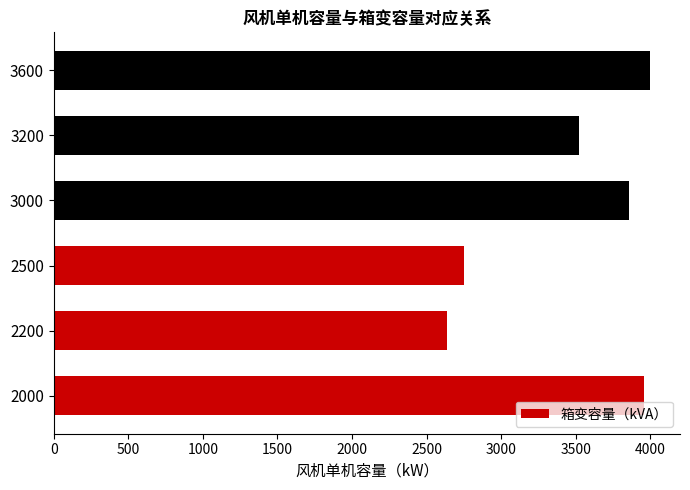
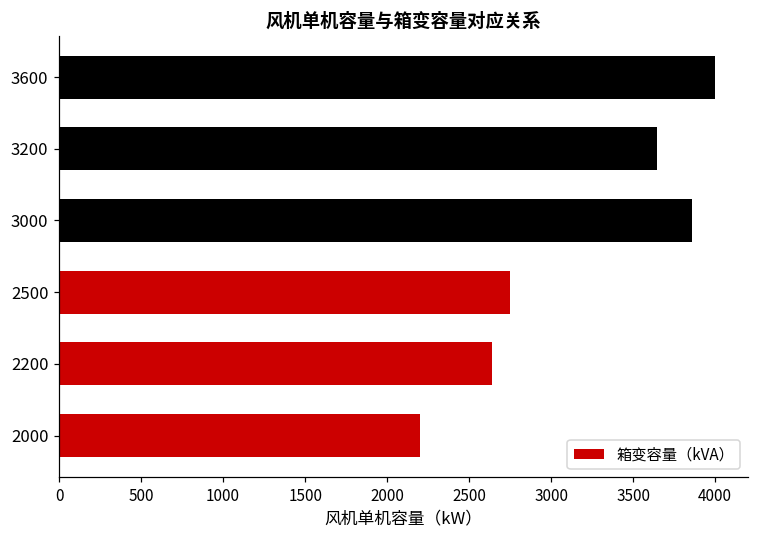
  {
    "3600": 4000,
-   "3200": 3520,
+   "3200": 3640,
    "3000": 3860,
    "2500": 2750,
    "2200": 2640,
-   "2000": 3960
+   "2000": 2200
  }
